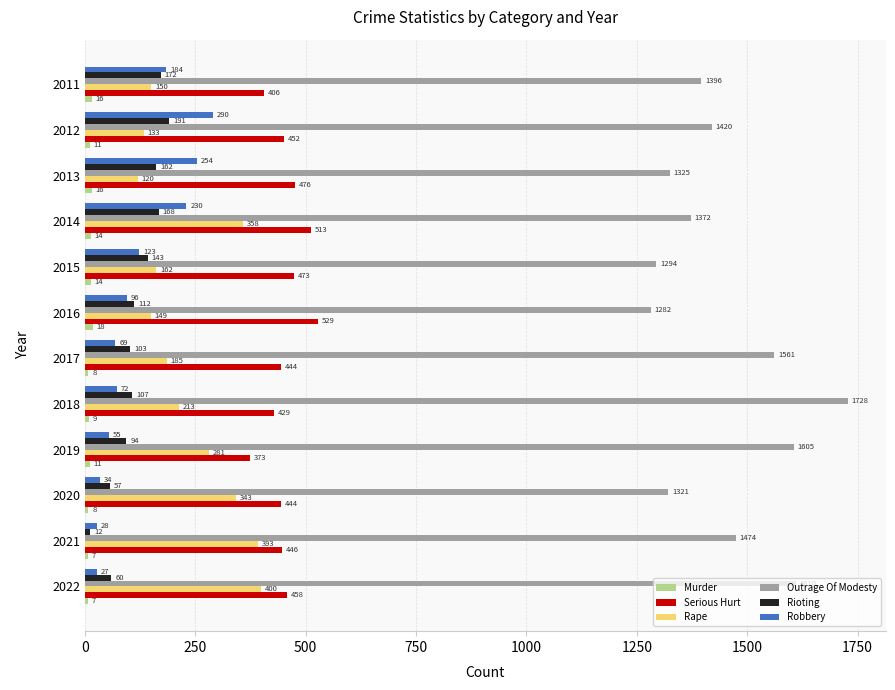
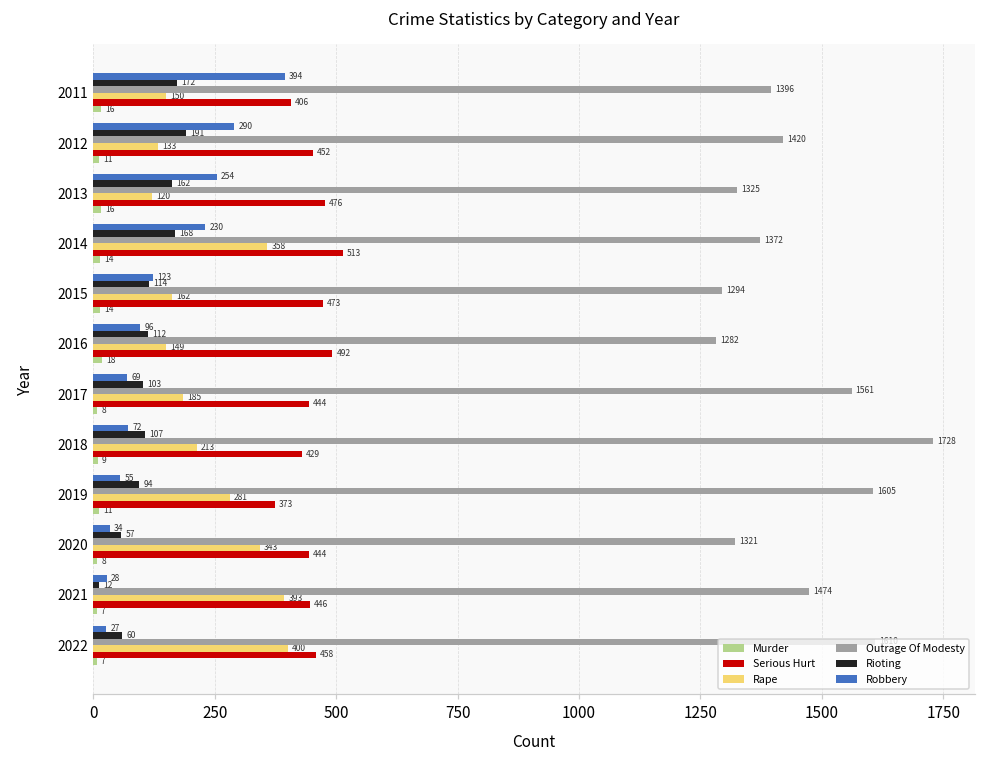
  {
    "Serious Hurt": {
      "2011": 406,
      "2012": 452,
      "2013": 476,
      "2014": 513,
      "2015": 473,
-     "2016": 529,
+     "2016": 492,
      "2017": 444,
      "2018": 429,
      "2019": 373,
      "2020": 444,
      "2021": 446,
      "2022": 458
    },
    "Rape": {
      "2011": 150,
      "2012": 133,
      "2013": 120,
      "2014": 358,
      "2015": 162,
      "2016": 149,
      "2017": 185,
      "2018": 213,
      "2019": 281,
      "2020": 343,
      "2021": 393,
      "2022": 400
    },
    "Rioting": {
      "2011": 172,
      "2012": 191,
      "2013": 162,
      "2014": 168,
-     "2015": 143,
+     "2015": 114,
      "2016": 112,
      "2017": 103,
      "2018": 107,
      "2019": 94,
      "2020": 57,
      "2021": 12,
      "2022": 60
    },
    "Robbery": {
-     "2011": 184,
+     "2011": 394,
      "2012": 290,
      "2013": 254,
      "2014": 230,
      "2016": 96,
      "2017": 69,
      "2018": 72,
      "2019": 55,
      "2020": 34,
      "2021": 28,
      "2022": 27
    }
  }
